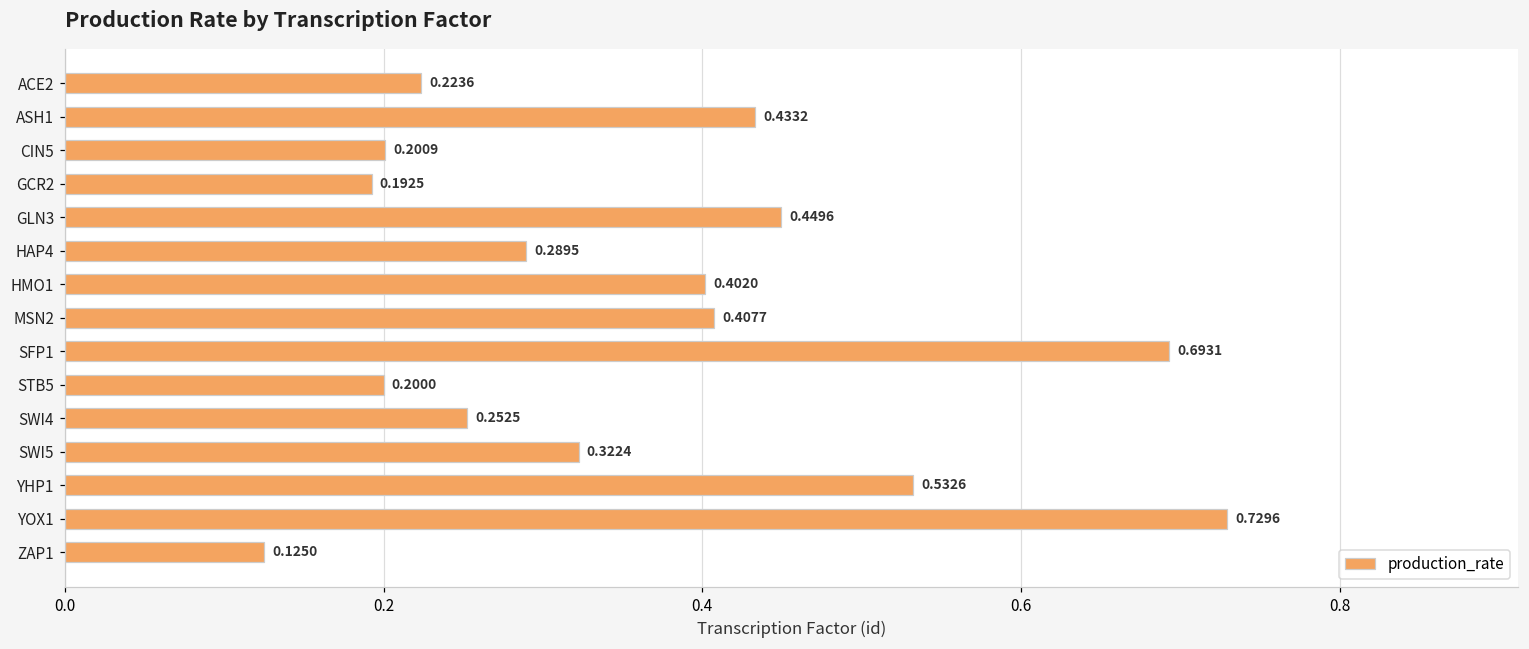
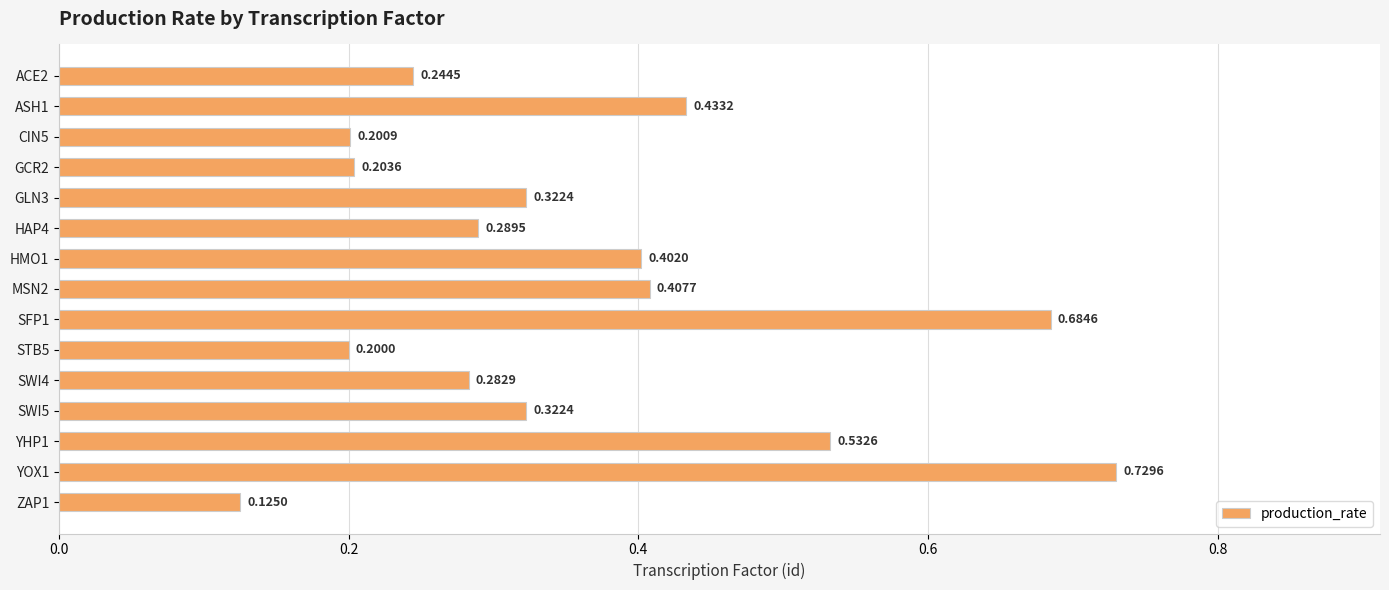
  {
-   "ACE2": 0.2236,
+   "ACE2": 0.2445,
    "ASH1": 0.4332,
    "CIN5": 0.2009,
-   "GCR2": 0.1925,
-   "GLN3": 0.4496,
+   "GCR2": 0.2036,
+   "GLN3": 0.3224,
    "HAP4": 0.2895,
    "HMO1": 0.4020,
    "MSN2": 0.4077,
-   "SFP1": 0.6931,
+   "SFP1": 0.6846,
    "STB5": 0.2000,
-   "SWI4": 0.2525,
+   "SWI4": 0.2829,
    "SWI5": 0.3224,
    "YHP1": 0.5326,
    "YOX1": 0.7296,
    "ZAP1": 0.1250
  }
